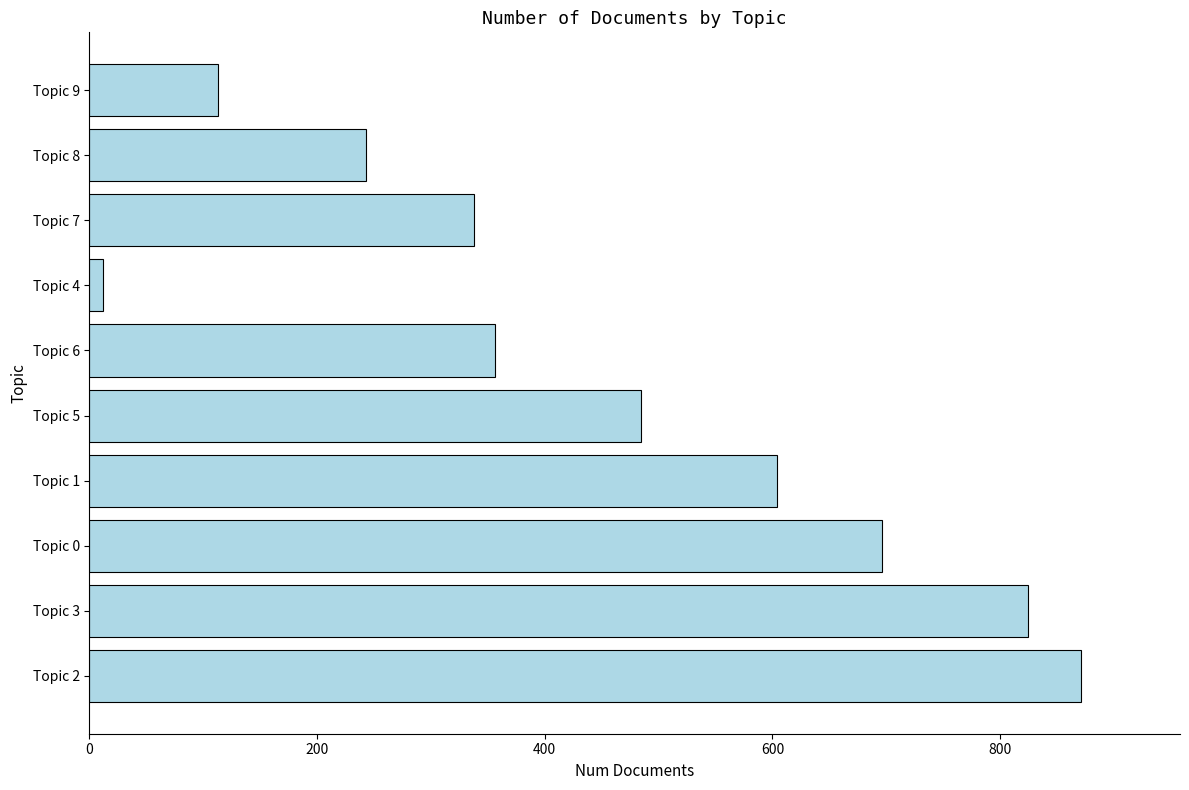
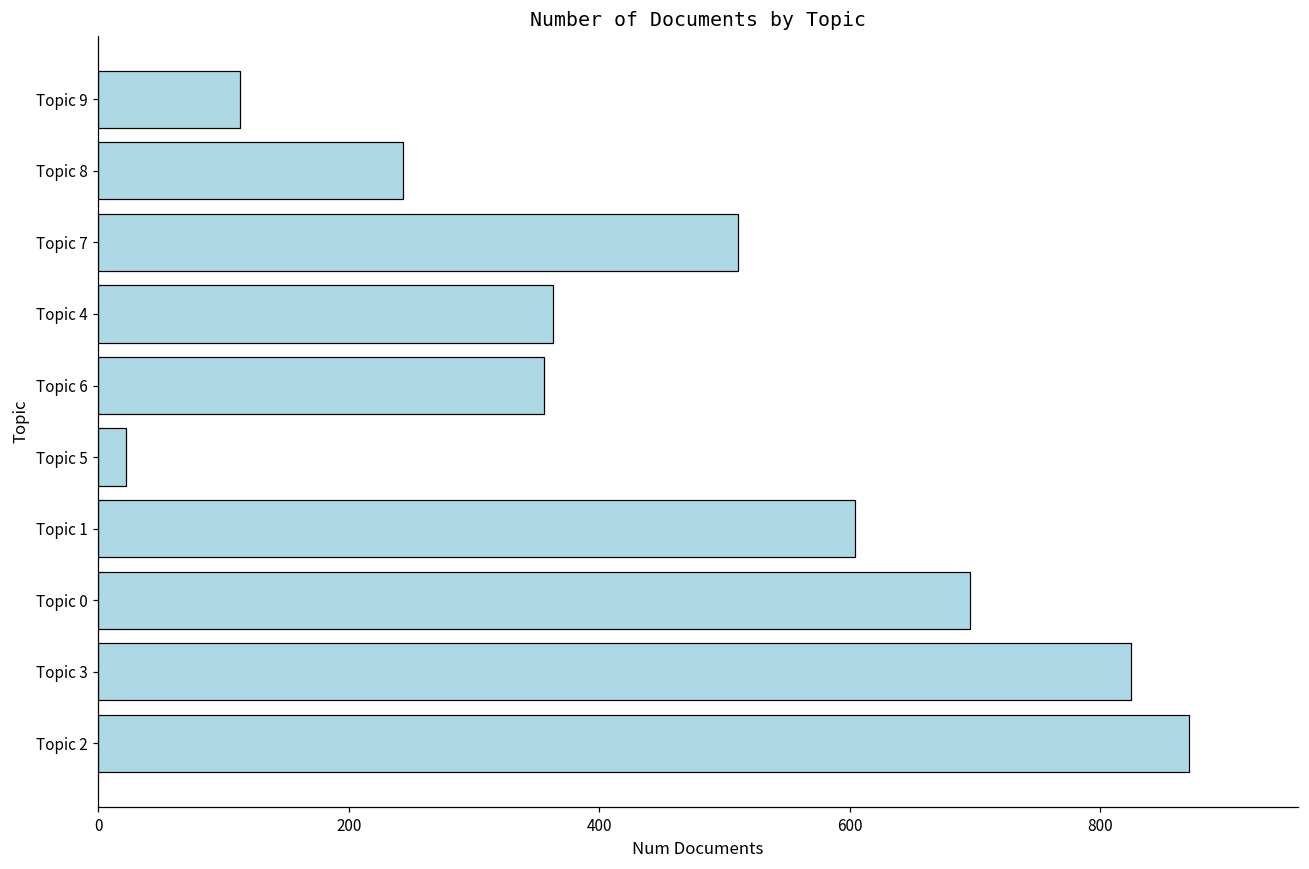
  {
    "Topic 9": 113,
    "Topic 8": 243,
-   "Topic 7": 338,
-   "Topic 4": 12,
+   "Topic 7": 511,
+   "Topic 4": 363,
    "Topic 6": 356,
-   "Topic 5": 485,
+   "Topic 5": 22,
    "Topic 1": 604,
    "Topic 0": 696,
    "Topic 3": 825,
    "Topic 2": 871
  }
